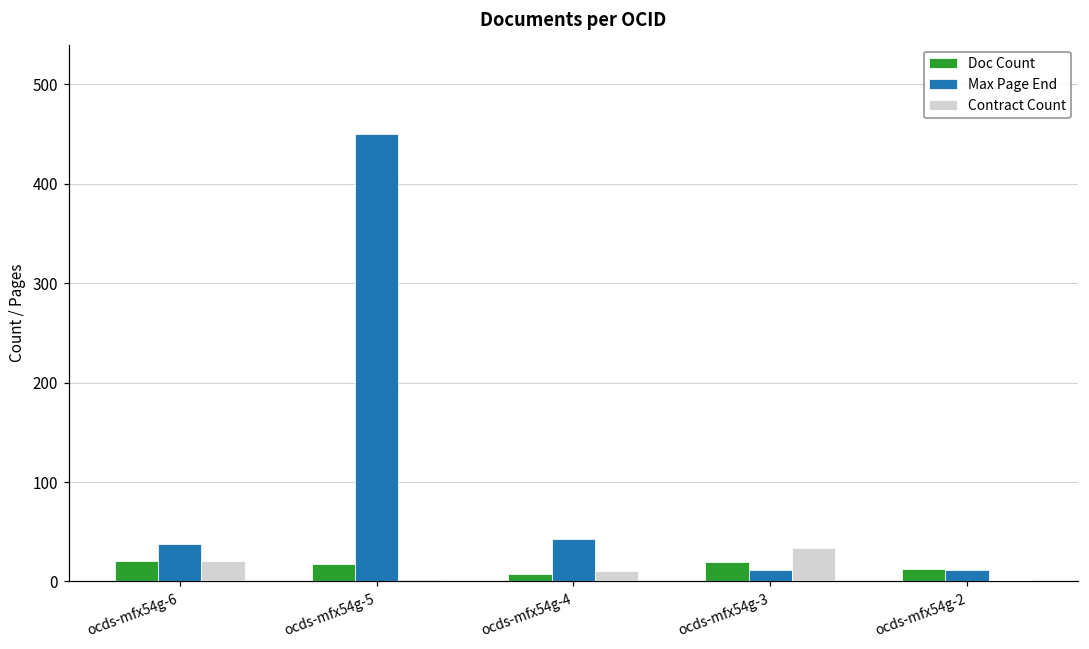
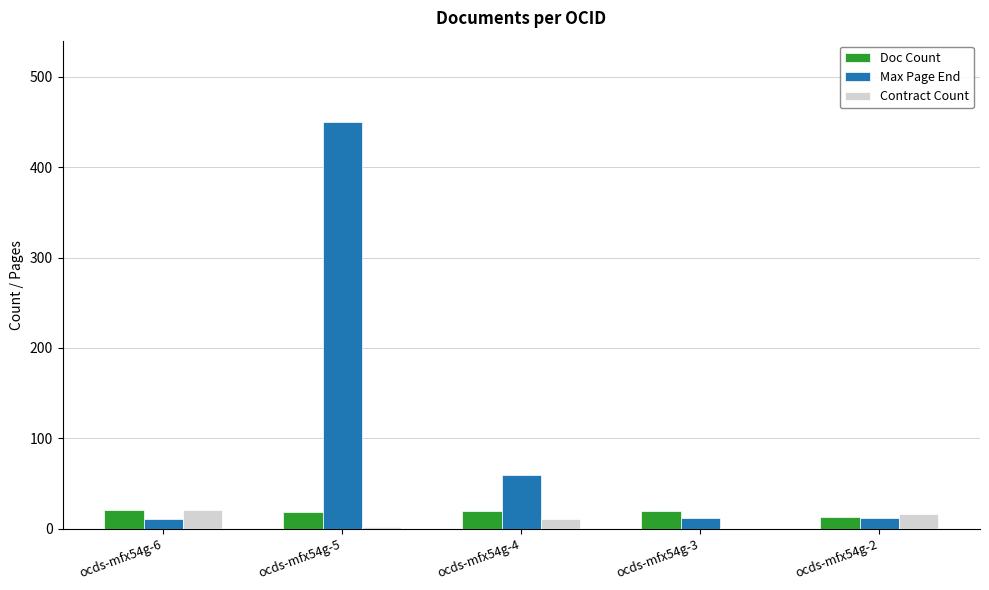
  {
    "Doc Count": {
      "ocds-mfx54g-6": 20,
      "ocds-mfx54g-5": 20,
-     "ocds-mfx54g-4": 10,
+     "ocds-mfx54g-4": 20,
      "ocds-mfx54g-3": 20,
      "ocds-mfx54g-2": 10
    },
    "Max Page End": {
-     "ocds-mfx54g-6": 40,
+     "ocds-mfx54g-6": 10,
      "ocds-mfx54g-5": 450,
-     "ocds-mfx54g-4": 40,
+     "ocds-mfx54g-4": 60,
      "ocds-mfx54g-3": 10,
      "ocds-mfx54g-2": 10
    },
    "Contract Count": {
      "ocds-mfx54g-6": 20,
      "ocds-mfx54g-4": 10,
-     "ocds-mfx54g-3": 30,
-     "ocds-mfx54g-2": 0
+     "ocds-mfx54g-3": 0,
+     "ocds-mfx54g-2": 20
    }
  }
